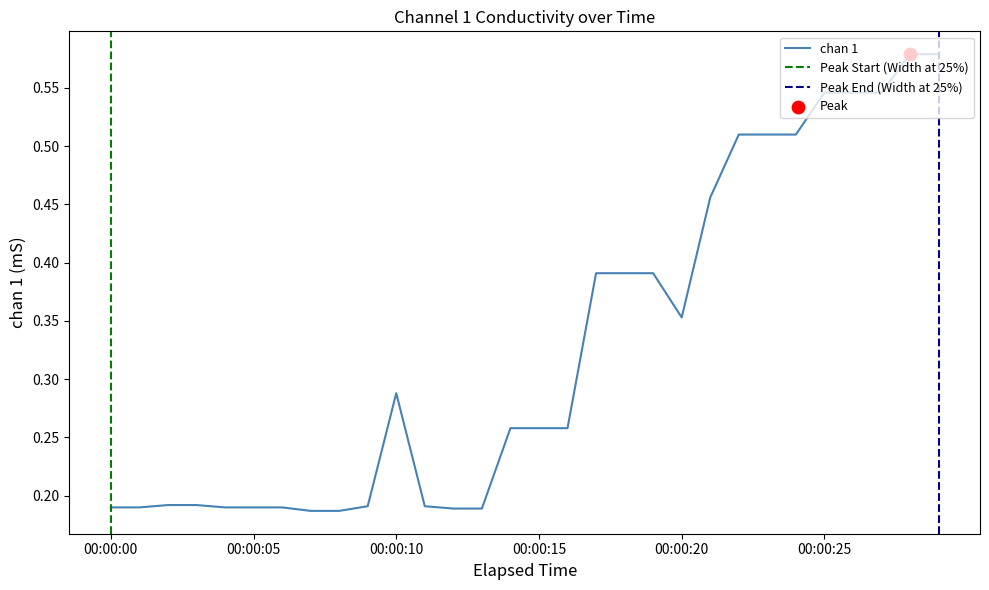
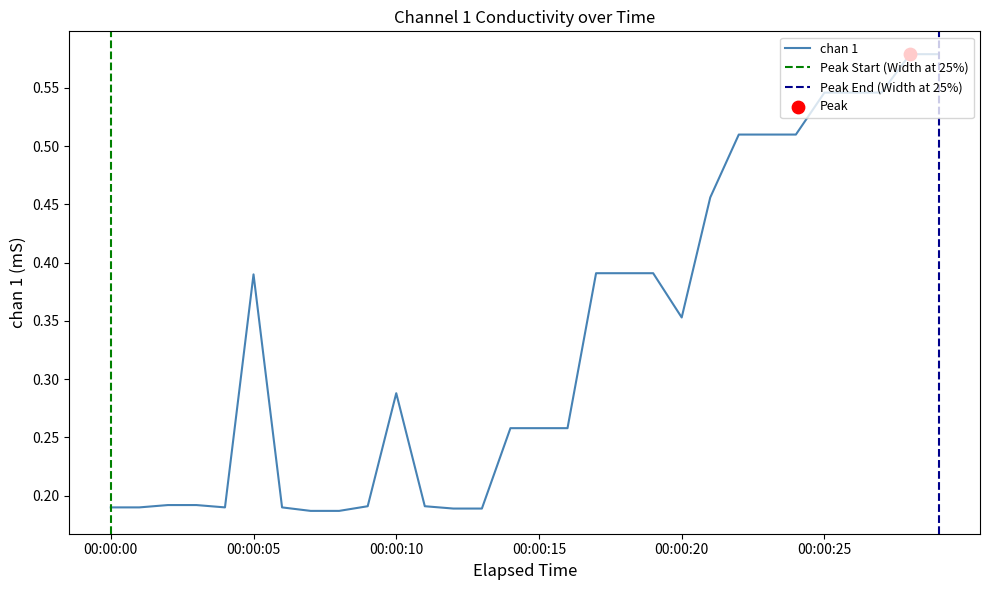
  {
    "chan 1": {
      "00:00:00": 0.19,
-     "00:00:05": 0.19,
+     "00:00:05": 0.39,
      "00:00:10": 0.29,
      "00:00:15": 0.26,
      "00:00:20": 0.353
    }
  }
